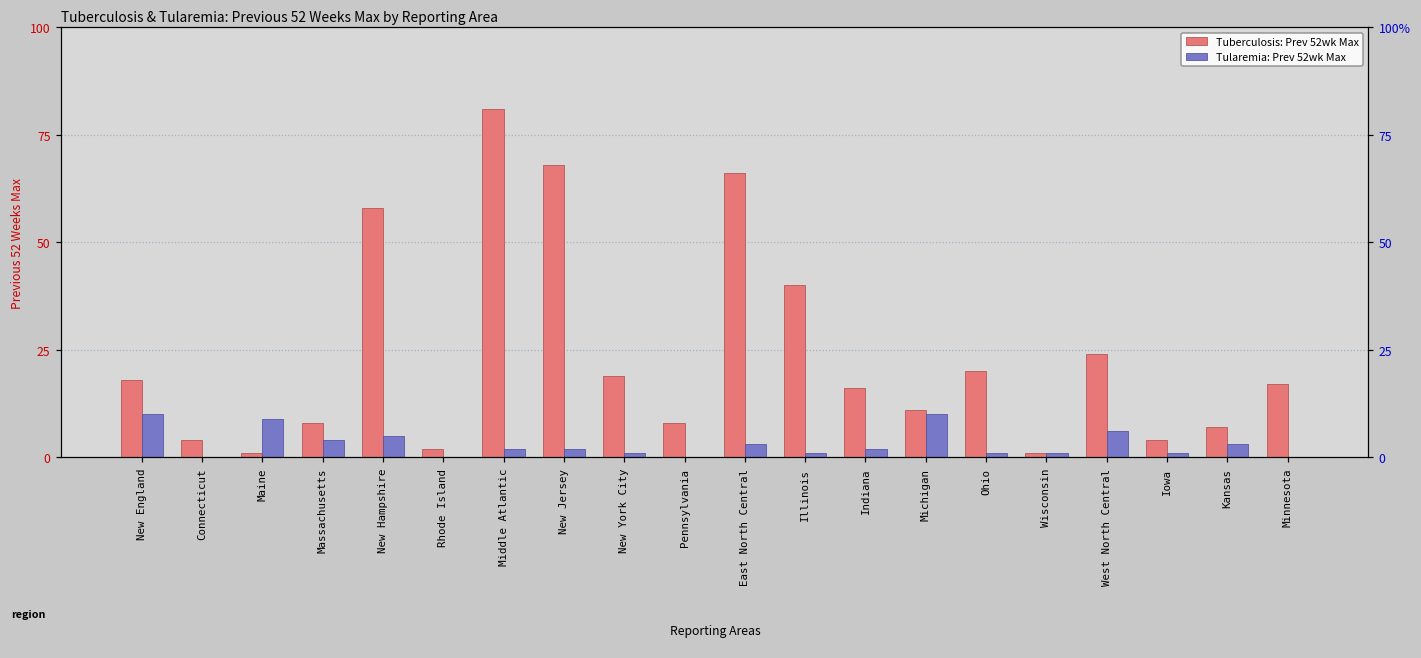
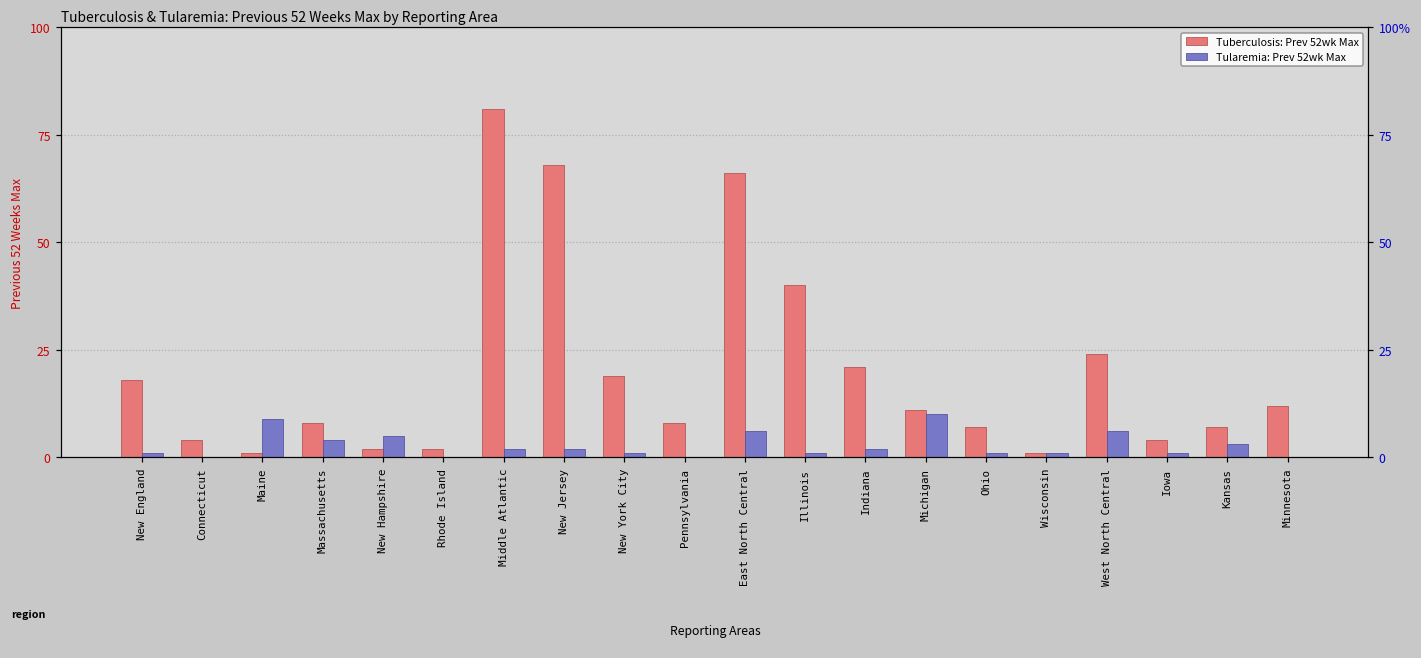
  {
    "Tuberculosis: Prev 52wk Max": {
      "New England": 18,
      "Connecticut": 4,
      "Maine": 1,
      "Massachusetts": 8,
-     "New Hampshire": 58,
+     "New Hampshire": 2,
      "Rhode Island": 2,
      "Middle Atlantic": 81,
      "New Jersey": 68,
      "New York City": 19,
      "Pennsylvania": 8,
      "East North Central": 66,
      "Illinois": 40,
-     "Indiana": 16,
+     "Indiana": 21,
      "Michigan": 11,
-     "Ohio": 20,
+     "Ohio": 7,
      "Wisconsin": 1,
      "West North Central": 24,
      "Iowa": 4,
      "Kansas": 7,
-     "Minnesota": 17
+     "Minnesota": 12
    },
    "Tularemia: Prev 52wk Max": {
-     "New England": 10,
+     "New England": 1,
      "Connecticut": 0,
      "Maine": 9,
      "Massachusetts": 4,
      "New Hampshire": 5,
      "Rhode Island": 0,
      "Middle Atlantic": 2,
      "New Jersey": 2,
      "New York City": 1,
      "Pennsylvania": 0,
-     "East North Central": 3,
+     "East North Central": 6,
      "Illinois": 1,
      "Indiana": 2,
      "Michigan": 10,
      "Ohio": 1,
      "Wisconsin": 1,
      "West North Central": 6,
      "Iowa": 1,
      "Kansas": 3,
      "Minnesota": 0
    }
  }
